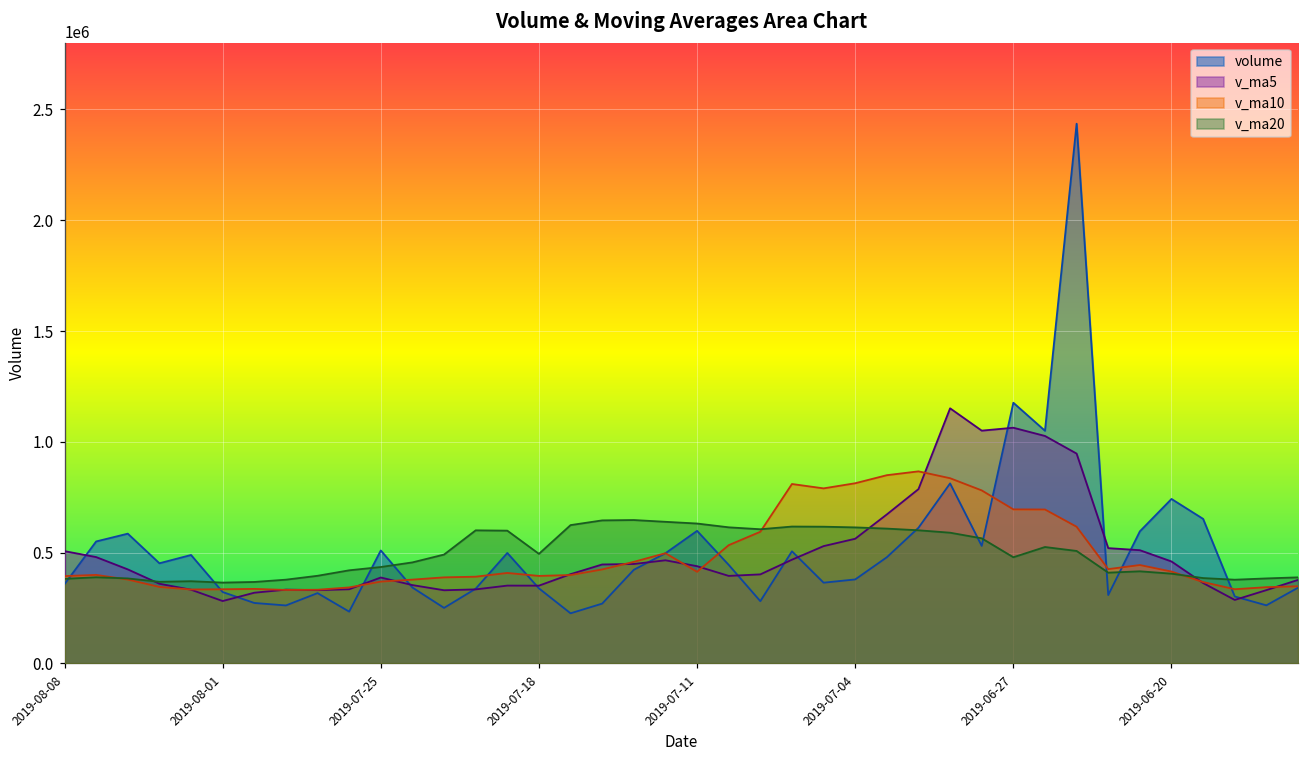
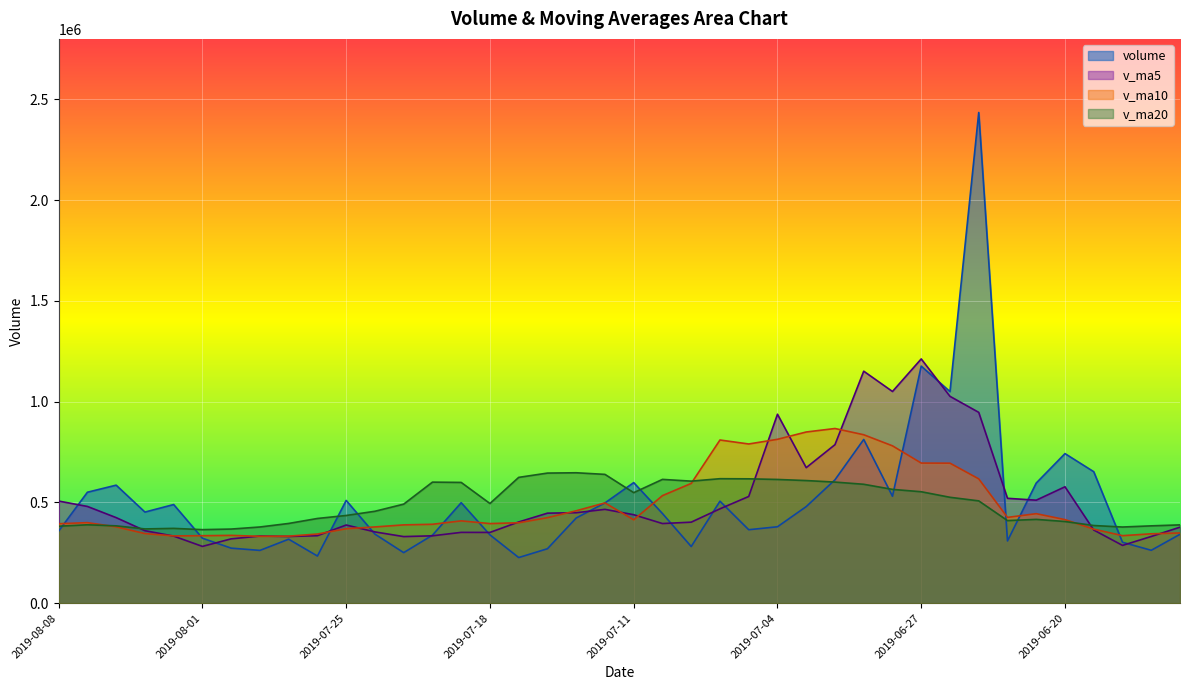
  {
    "volume": {
      "2019-08-08": 360000,
      "2019-07-25": 510000,
      "2019-07-11": 600000,
      "2019-07-04": 380000,
      "2019-06-27": 1180000,
      "2019-06-20": 740000
    },
    "v_ma5": {
      "2019-08-08": 510000,
      "2019-08-01": 280000,
      "2019-07-25": 390000,
      "2019-07-11": 440000,
-     "2019-07-04": 560000,
-     "2019-06-27": 1060000,
-     "2019-06-20": 460000
+     "2019-07-04": 940000,
+     "2019-06-27": 1210000,
+     "2019-06-20": 580000
    },
    "v_ma10": {
      "2019-07-25": 370000,
      "2019-07-18": 400000,
      "2019-07-11": 410000,
      "2019-07-04": 810000,
      "2019-06-27": 700000
    },
    "v_ma20": {
      "2019-08-01": 360000,
      "2019-07-25": 440000,
      "2019-07-18": 490000,
-     "2019-07-11": 630000,
+     "2019-07-11": 550000,
      "2019-07-04": 610000,
-     "2019-06-27": 480000
+     "2019-06-27": 550000
    }
  }
